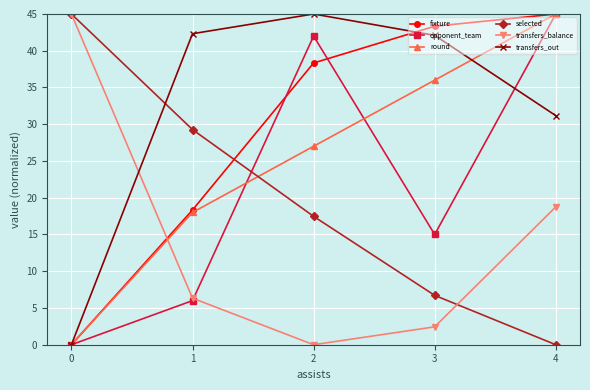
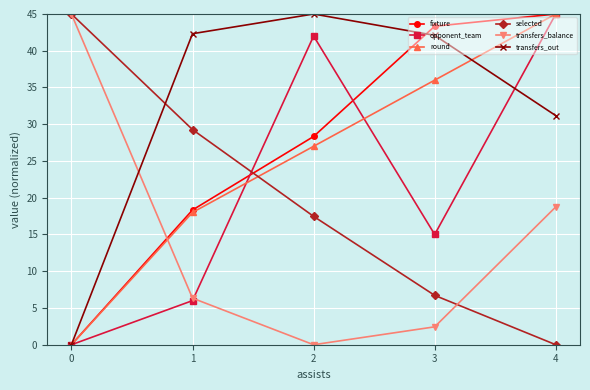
  {
    "fixture": {
-     "2": 38
+     "2": 28
    },
    "transfers_out": {
      "1": 42,
      "2": 45,
      "4": 31
    }
  }
